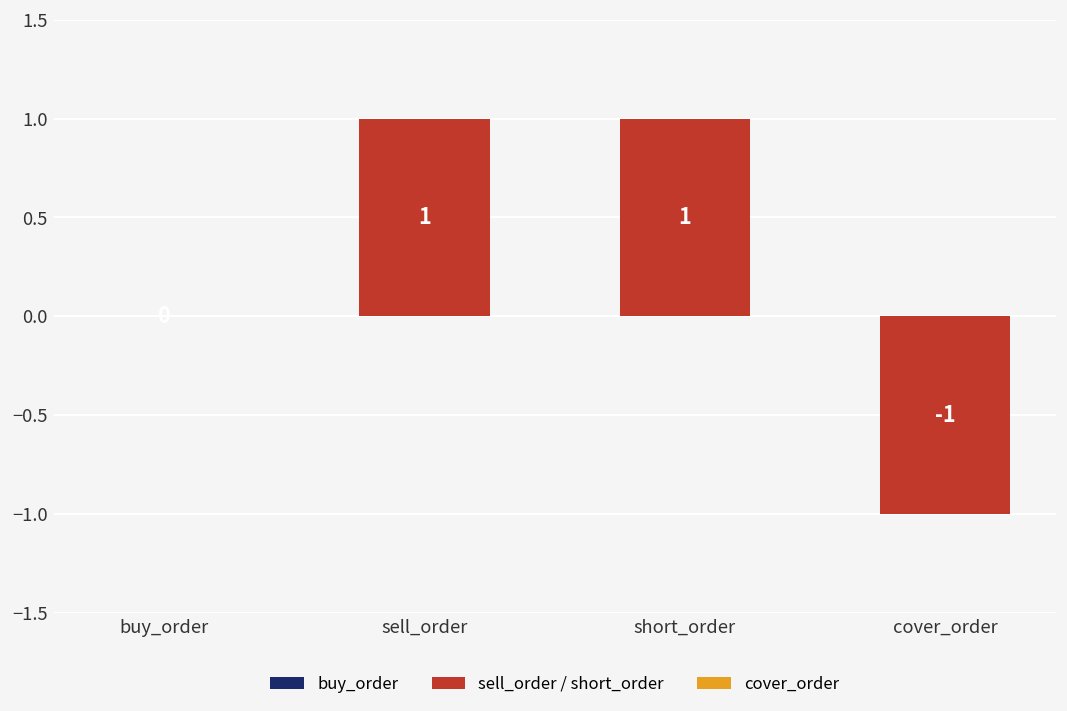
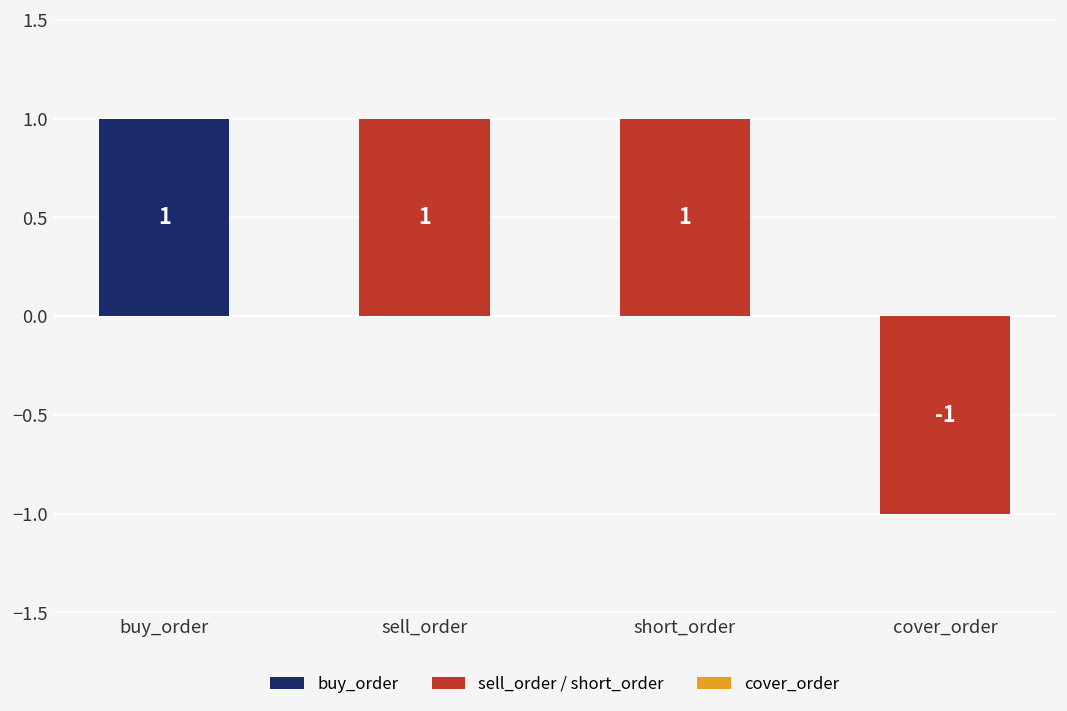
  {
-   "buy_order": 0
+   "buy_order": 1
  }
